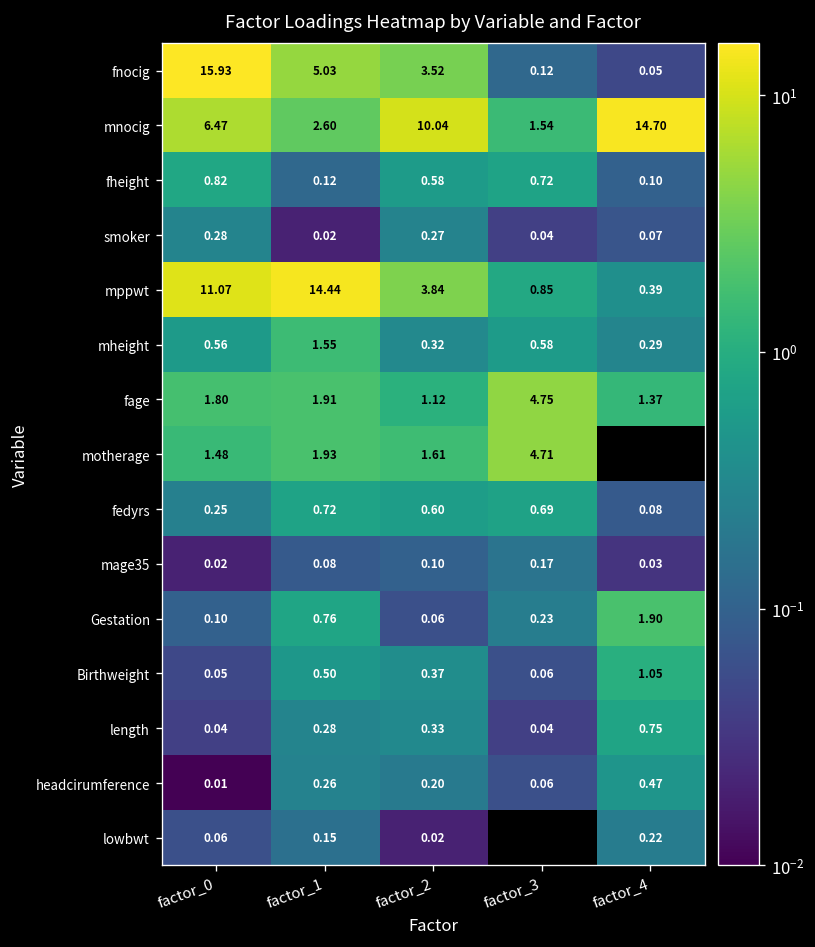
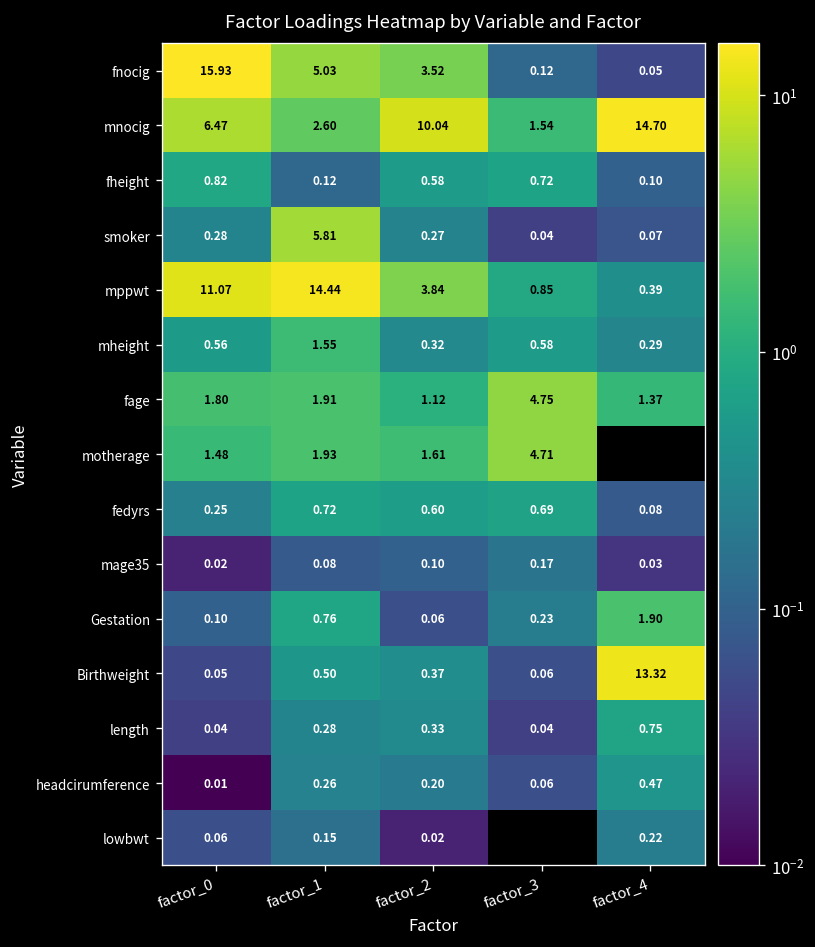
  {
    "fnocig": {
      "factor_0": 15.93,
      "factor_1": 5.03,
      "factor_2": 3.52,
      "factor_3": 0.12,
      "factor_4": 0.05
    },
    "mnocig": {
      "factor_0": 6.47,
      "factor_1": 2.60,
      "factor_2": 10.04,
      "factor_3": 1.54,
      "factor_4": 14.70
    },
    "fheight": {
      "factor_0": 0.82,
      "factor_1": 0.12,
      "factor_2": 0.58,
      "factor_3": 0.72,
      "factor_4": 0.10
    },
    "smoker": {
      "factor_0": 0.28,
-     "factor_1": 0.02,
+     "factor_1": 5.81,
      "factor_2": 0.27,
      "factor_3": 0.04,
      "factor_4": 0.07
    },
    "mppwt": {
      "factor_0": 11.07,
      "factor_1": 14.44,
      "factor_2": 3.84,
      "factor_3": 0.85,
      "factor_4": 0.39
    },
    "mheight": {
      "factor_0": 0.56,
      "factor_1": 1.55,
      "factor_2": 0.32,
      "factor_3": 0.58,
      "factor_4": 0.29
    },
    "fage": {
      "factor_0": 1.80,
      "factor_1": 1.91,
      "factor_2": 1.12,
      "factor_3": 4.75,
      "factor_4": 1.37
    },
    "motherage": {
      "factor_0": 1.48,
      "factor_1": 1.93,
      "factor_2": 1.61,
      "factor_3": 4.71
    },
    "fedyrs": {
      "factor_0": 0.25,
      "factor_1": 0.72,
      "factor_2": 0.60,
      "factor_3": 0.69,
      "factor_4": 0.08
    },
    "mage35": {
      "factor_0": 0.02,
      "factor_1": 0.08,
      "factor_2": 0.10,
      "factor_3": 0.17,
      "factor_4": 0.03
    },
    "Gestation": {
      "factor_0": 0.10,
      "factor_1": 0.76,
      "factor_2": 0.06,
      "factor_3": 0.23,
      "factor_4": 1.90
    },
    "Birthweight": {
      "factor_0": 0.05,
      "factor_1": 0.50,
      "factor_2": 0.37,
      "factor_3": 0.06,
-     "factor_4": 1.05
+     "factor_4": 13.32
    },
    "length": {
      "factor_0": 0.04,
      "factor_1": 0.28,
      "factor_2": 0.33,
      "factor_3": 0.04,
      "factor_4": 0.75
    },
    "headcirumference": {
      "factor_0": 0.01,
      "factor_1": 0.26,
      "factor_2": 0.20,
      "factor_3": 0.06,
      "factor_4": 0.47
    },
    "lowbwt": {
      "factor_0": 0.06,
      "factor_1": 0.15,
      "factor_2": 0.02,
      "factor_4": 0.22
    }
  }
